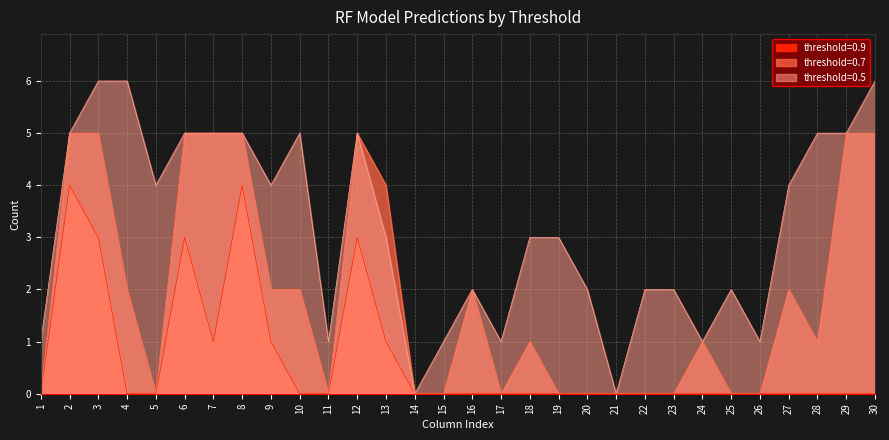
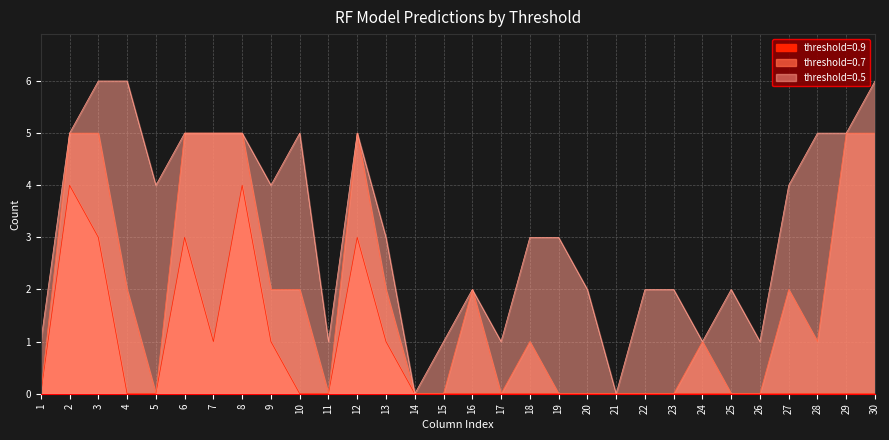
  {
    "threshold=0.9": {
      "2": 4,
      "3": 3,
      "4": 0,
      "6": 3,
      "7": 1,
      "8": 4,
      "9": 1,
      "10": 0,
      "12": 3,
      "13": 1,
      "16": 0,
      "18": 0,
      "24": 0,
      "27": 0,
      "28": 0,
      "29": 0,
      "30": 0
    },
    "threshold=0.7": {
      "3": 5,
      "4": 2,
      "9": 2,
      "10": 2,
-     "13": 4,
+     "13": 2,
      "18": 1,
      "27": 2,
      "28": 1,
      "30": 5
    },
    "threshold=0.5": {
      "1": 1,
      "3": 6,
      "4": 6,
      "5": 4,
      "9": 4,
      "10": 5,
      "11": 1,
      "13": 3,
      "15": 1,
      "17": 1,
      "18": 3,
      "19": 3,
      "20": 2,
      "22": 2,
      "23": 2,
      "25": 2,
      "26": 1,
      "27": 4,
      "28": 5,
      "30": 6
    }
  }
